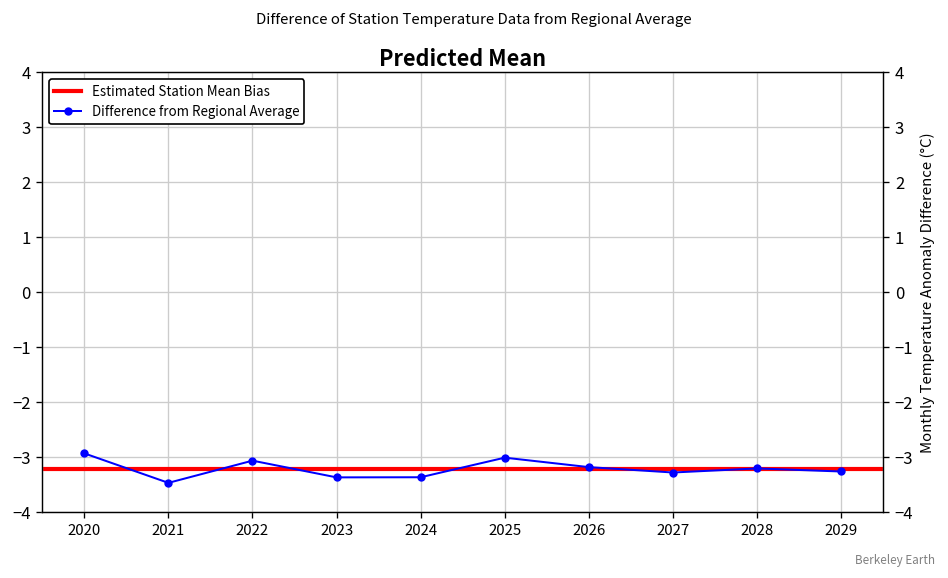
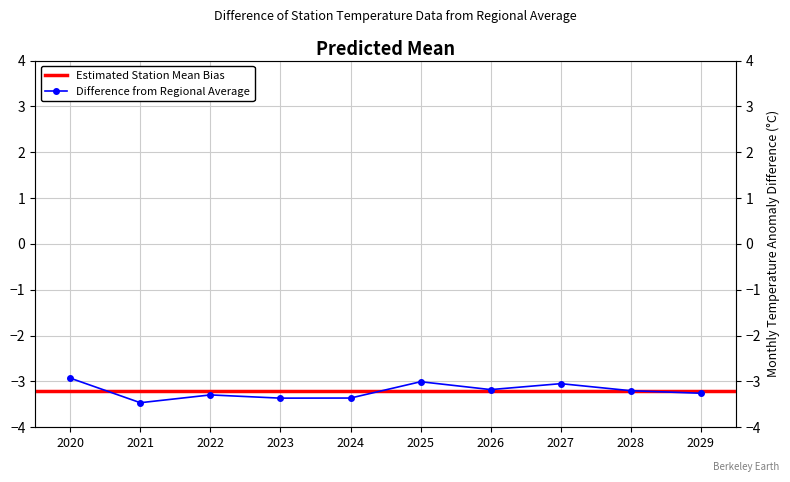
  {
    "2020": -2.9,
    "2021": -3.5,
-   "2022": -3.1,
+   "2022": -3.3,
    "2023": -3.4,
    "2024": -3.4,
    "2025": -3.0,
    "2026": -3.2,
-   "2027": -3.3,
+   "2027": -3.0,
    "2028": -3.2,
    "2029": -3.3
  }
